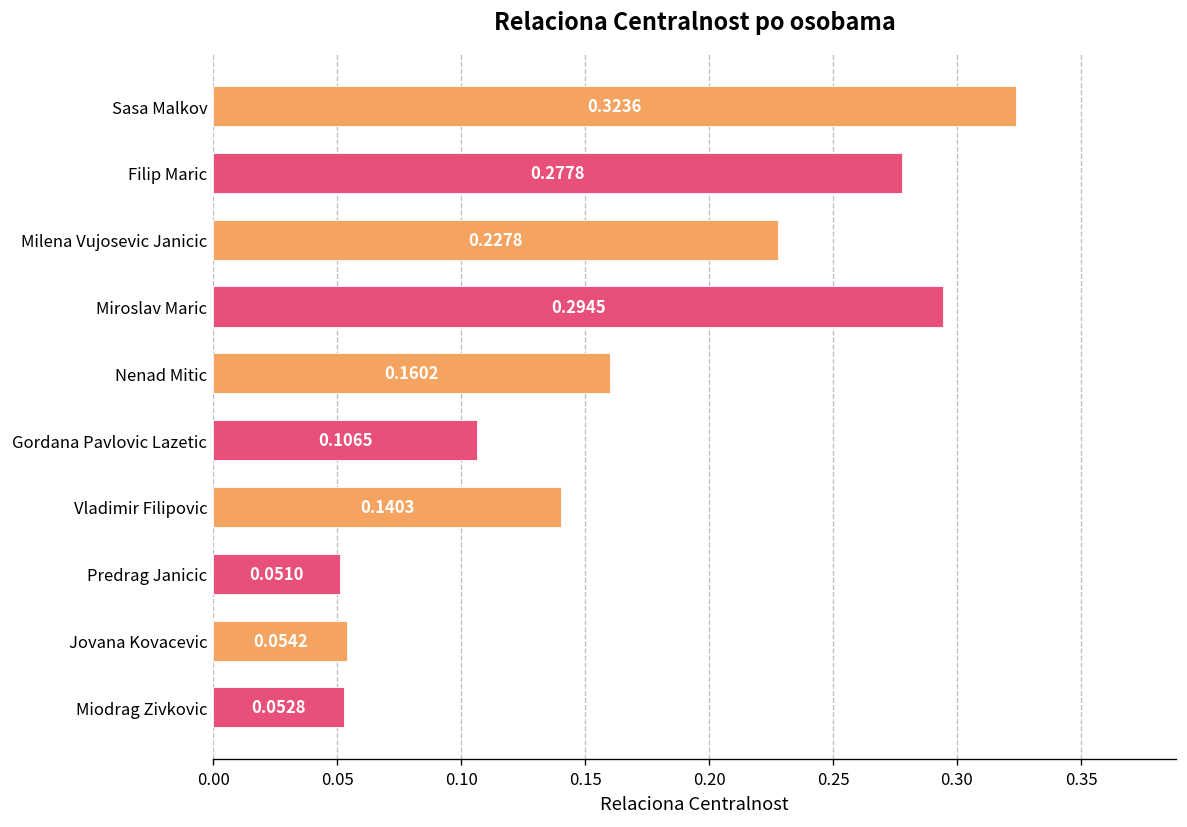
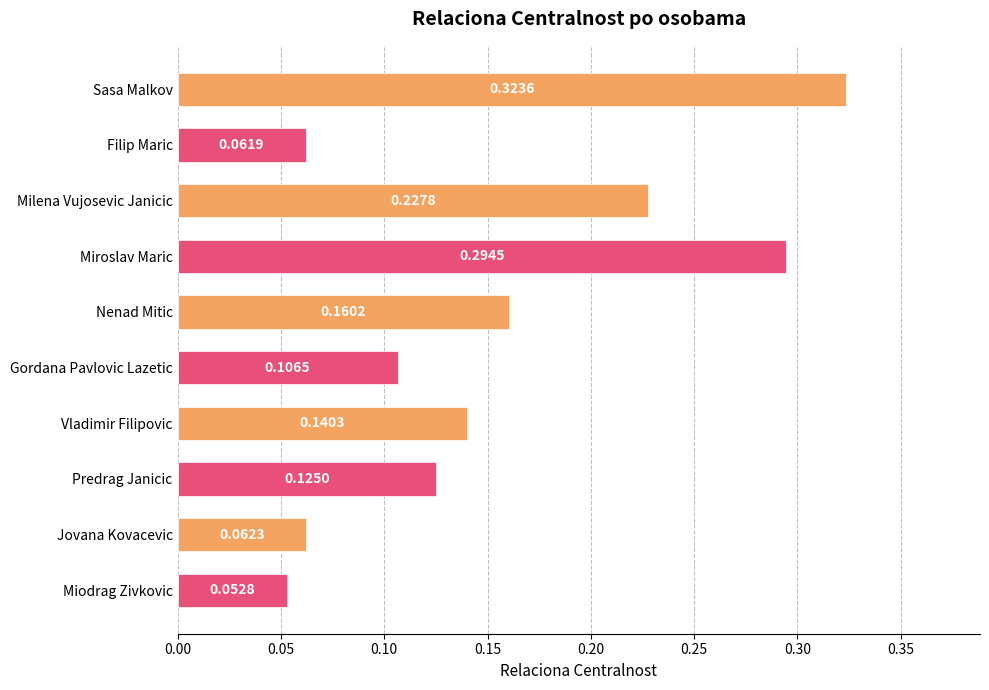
  {
    "Sasa Malkov": 0.3236,
-   "Filip Maric": 0.2778,
+   "Filip Maric": 0.0619,
    "Milena Vujosevic Janicic": 0.2278,
    "Miroslav Maric": 0.2945,
    "Nenad Mitic": 0.1602,
    "Gordana Pavlovic Lazetic": 0.1065,
    "Vladimir Filipovic": 0.1403,
-   "Predrag Janicic": 0.0510,
-   "Jovana Kovacevic": 0.0542,
+   "Predrag Janicic": 0.1250,
+   "Jovana Kovacevic": 0.0623,
    "Miodrag Zivkovic": 0.0528
  }
